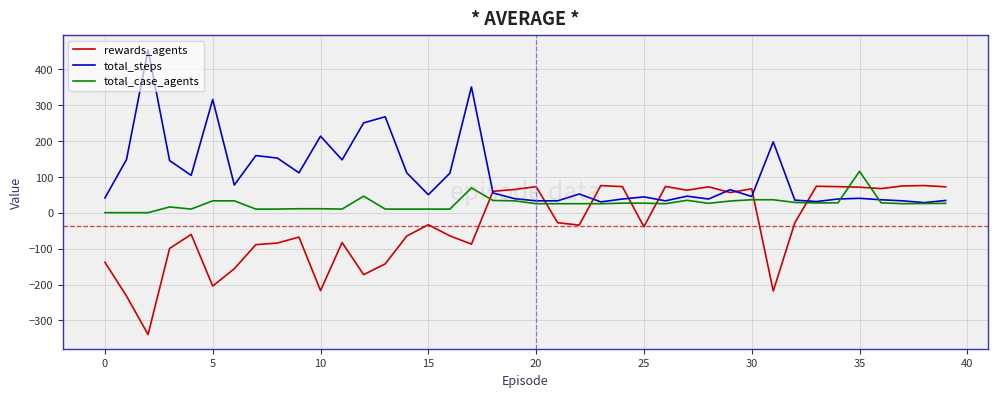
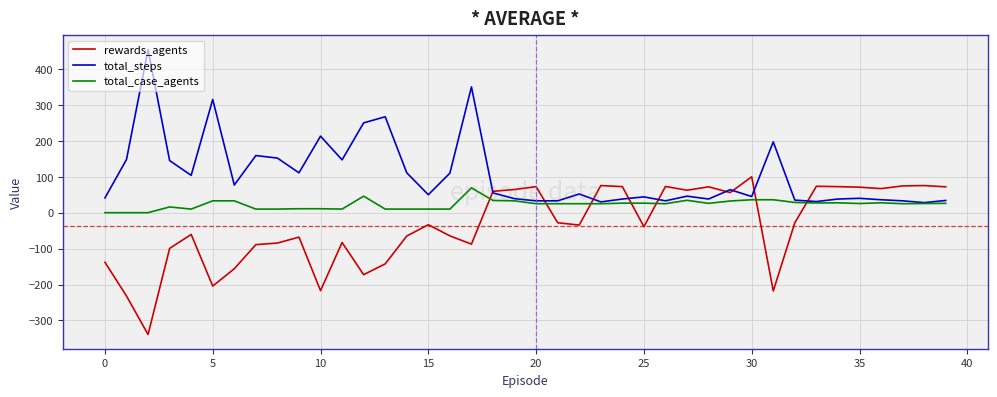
  {
    "rewards_agents": {
      "0": -140,
      "5": -200,
      "10": -220,
      "15": -30,
      "20": 70,
      "25": -40,
-     "30": 70,
+     "30": 100,
      "35": 70
    },
    "total_steps": {
      "0": 40,
      "5": 320,
      "10": 210,
      "15": 50,
      "20": 30,
      "25": 40,
      "30": 50,
      "35": 40
    },
    "total_case_agents": {
      "0": 0,
      "5": 30,
      "10": 10,
      "15": 10,
      "20": 30,
      "25": 30,
      "30": 40,
-     "35": 120
+     "35": 30
    }
  }
